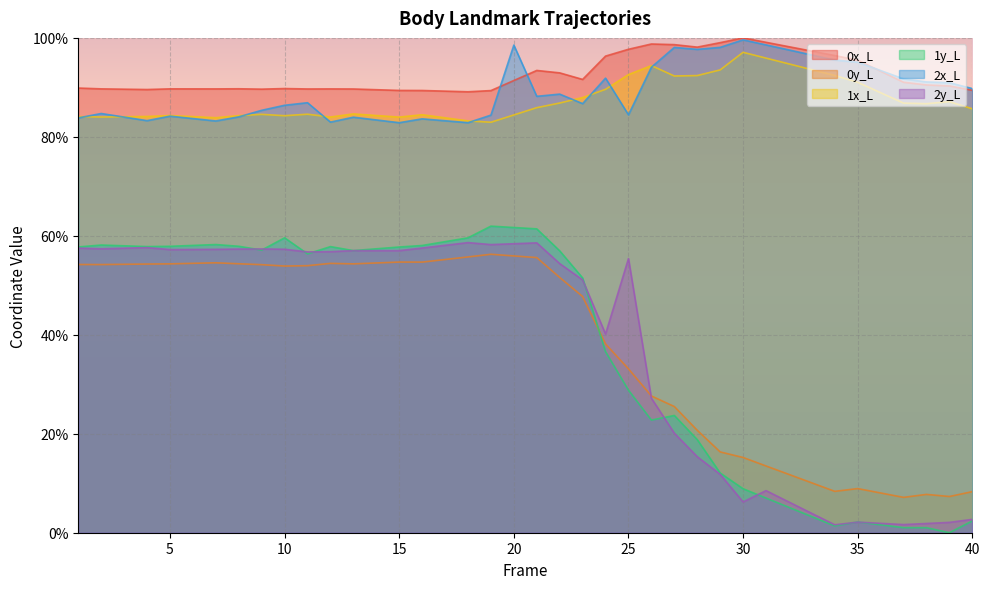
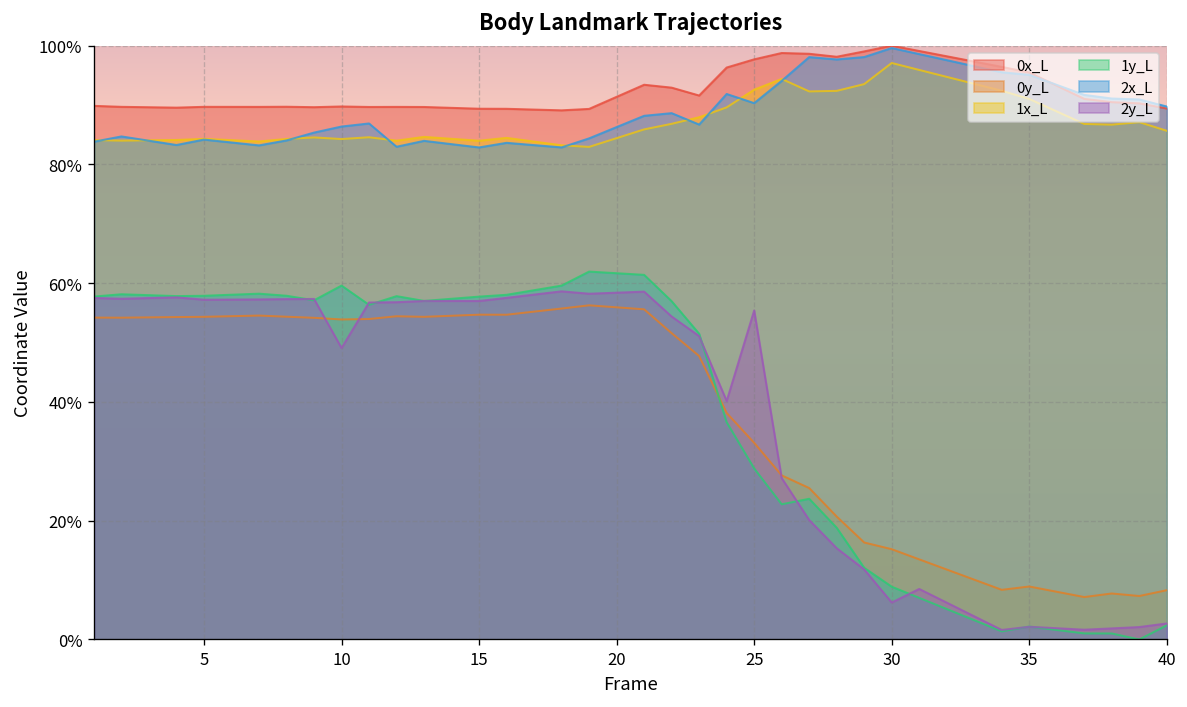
  {
    "1y_L": {
      "5": "58%",
      "10": "60%",
      "15": "58%",
      "20": "62%",
      "25": "29%",
      "30": "9%"
    },
    "2x_L": {
      "10": "86%",
      "15": "83%",
-     "20": "99%",
-     "25": "84%"
+     "20": "86%",
+     "25": "90%"
    },
    "2y_L": {
      "5": "57%",
-     "10": "57%",
+     "10": "49%",
      "15": "57%",
      "20": "58%",
      "25": "55%",
      "30": "6%"
    }
  }
